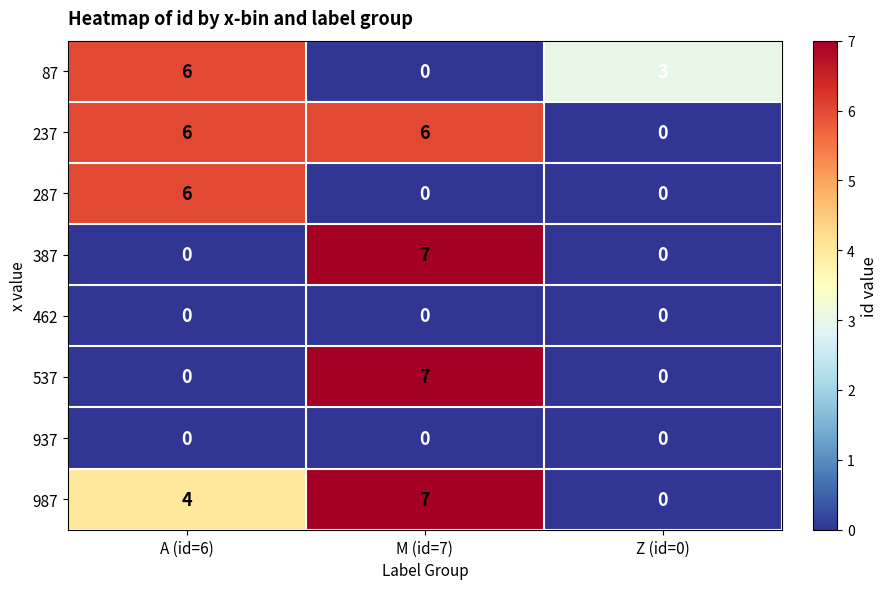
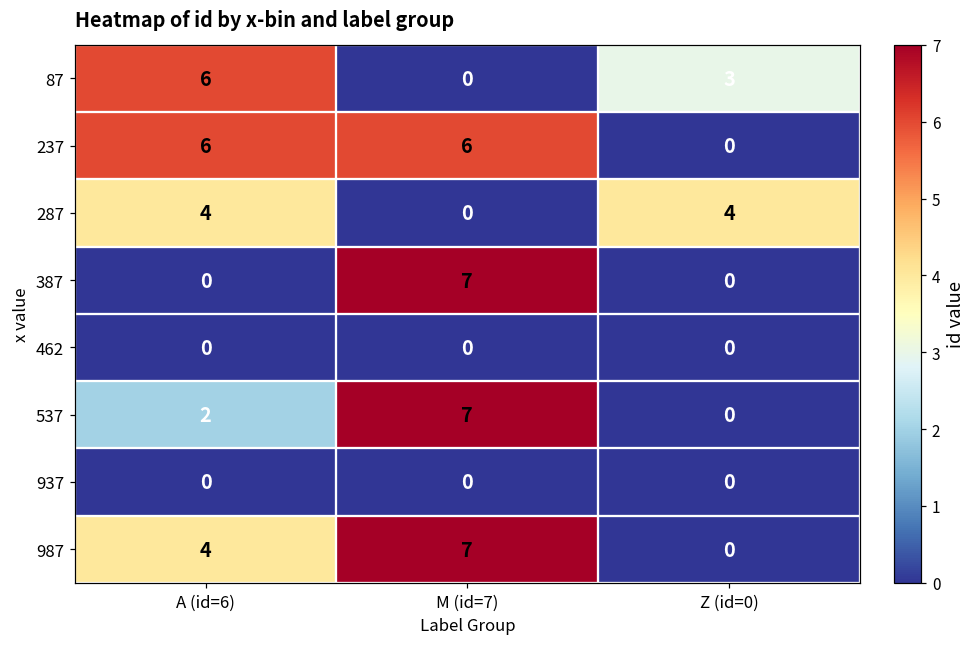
  {
    "87": {
      "A (id=6)": 6,
      "M (id=7)": 0
    },
    "237": {
      "A (id=6)": 6,
      "M (id=7)": 6,
      "Z (id=0)": 0
    },
    "287": {
-     "A (id=6)": 6,
+     "A (id=6)": 4,
      "M (id=7)": 0,
-     "Z (id=0)": 0
+     "Z (id=0)": 4
    },
    "387": {
      "A (id=6)": 0,
      "M (id=7)": 7,
      "Z (id=0)": 0
    },
    "462": {
      "A (id=6)": 0,
      "M (id=7)": 0,
      "Z (id=0)": 0
    },
    "537": {
-     "A (id=6)": 0,
+     "A (id=6)": 2,
      "M (id=7)": 7,
      "Z (id=0)": 0
    },
    "937": {
      "A (id=6)": 0,
      "M (id=7)": 0,
      "Z (id=0)": 0
    },
    "987": {
      "A (id=6)": 4,
      "M (id=7)": 7,
      "Z (id=0)": 0
    }
  }
